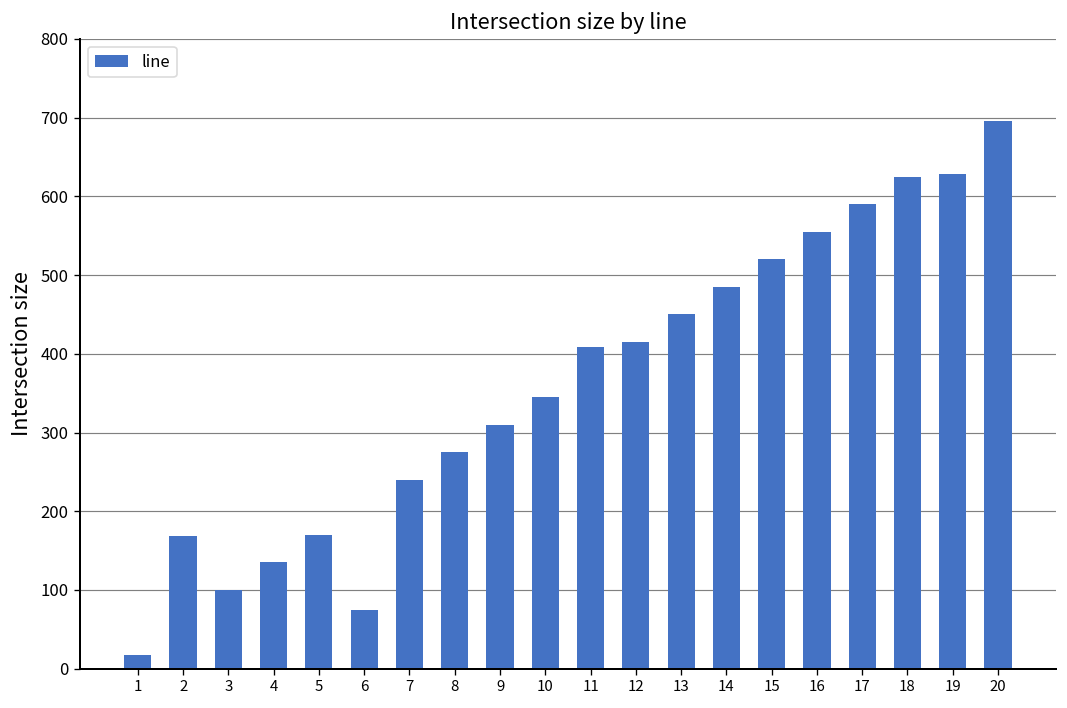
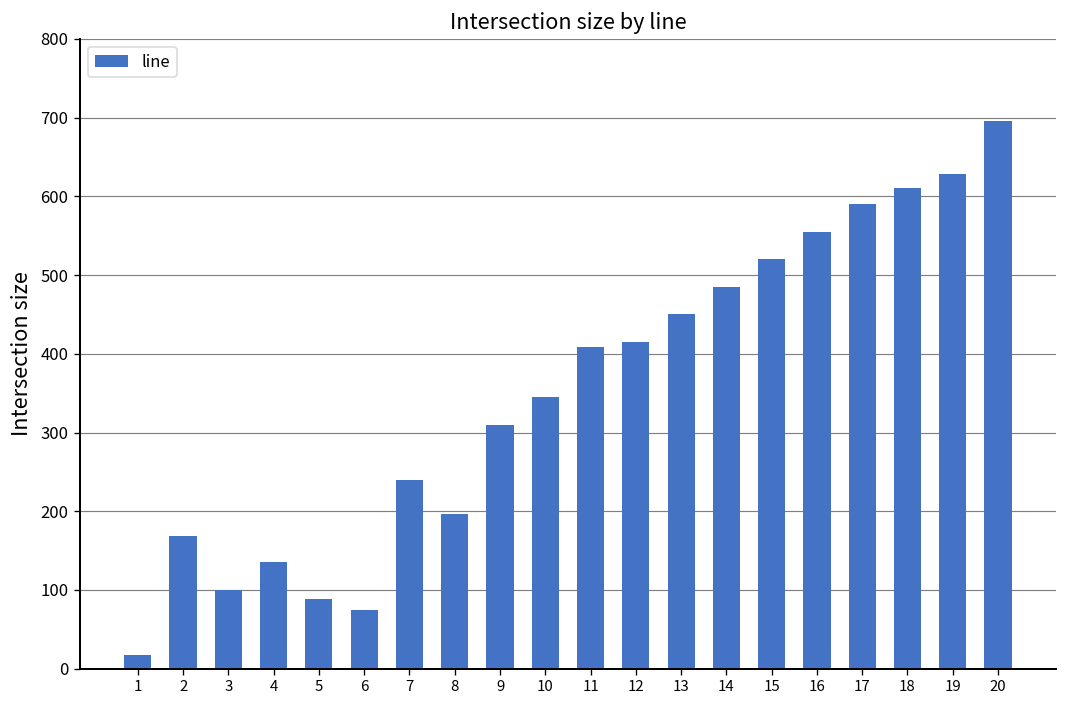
  {
    "1": 20,
    "2": 170,
    "3": 100,
    "4": 140,
-   "5": 170,
+   "5": 90,
    "6": 80,
    "7": 240,
-   "8": 280,
+   "8": 200,
    "9": 310,
    "10": 350,
    "11": 410,
    "12": 420,
    "13": 450,
    "14": 490,
    "15": 520,
    "16": 560,
    "17": 590,
-   "18": 630,
+   "18": 610,
    "19": 630,
    "20": 700
  }
